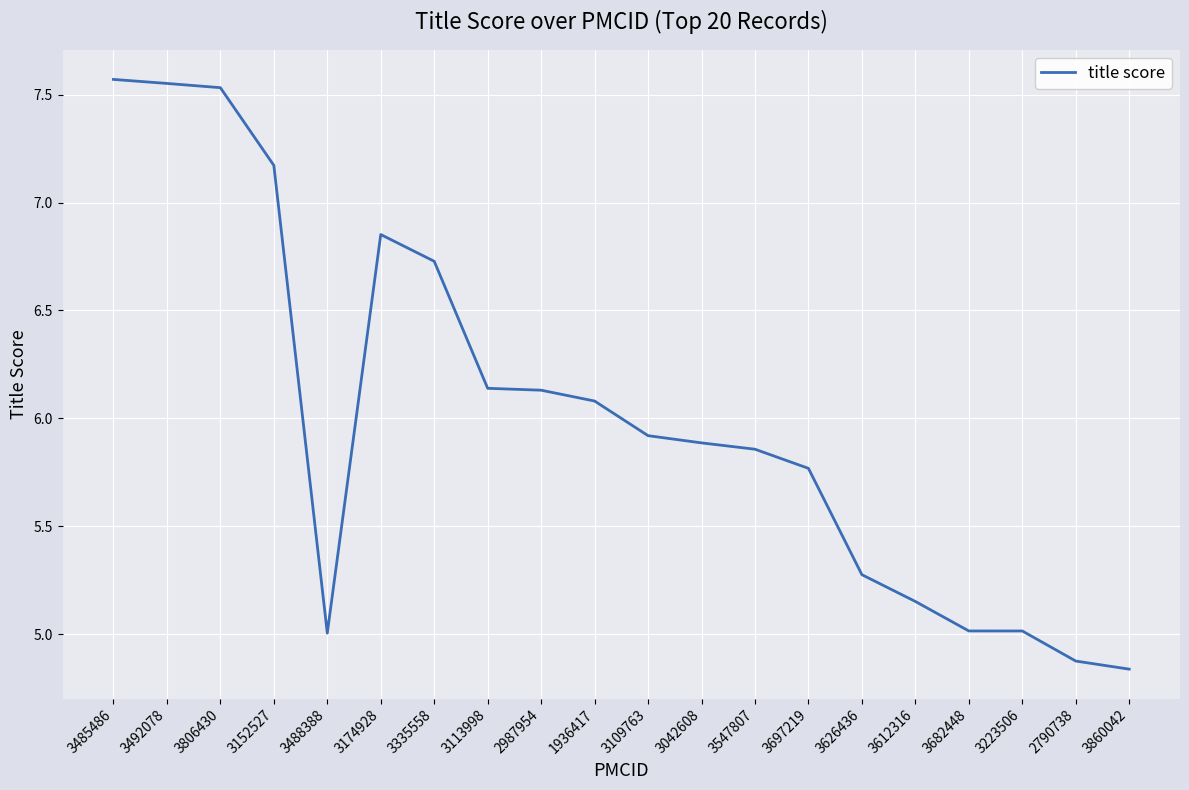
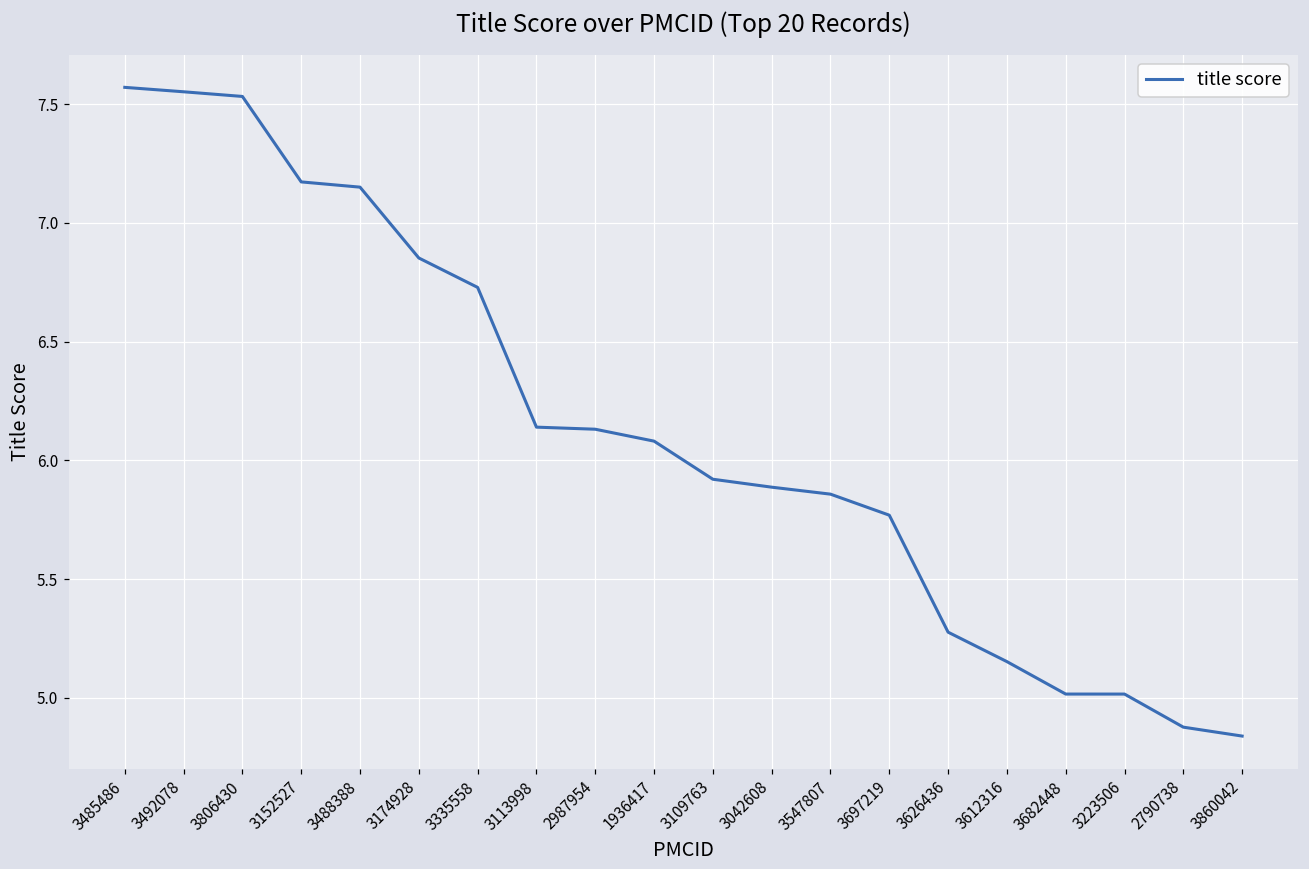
  {
    "3485486": 7.57,
    "3492078": 7.55,
    "3806430": 7.53,
    "3152527": 7.17,
-   "3488388": 5.01,
+   "3488388": 7.15,
    "3174928": 6.85,
    "3335558": 6.73,
    "3113998": 6.14,
    "2987954": 6.13,
    "1936417": 6.08,
    "3109763": 5.92,
    "3042608": 5.89,
    "3547807": 5.86,
    "3697219": 5.77,
    "3626436": 5.28,
    "3612316": 5.15,
    "3682448": 5.02,
    "3223506": 5.02,
    "2790738": 4.88,
    "3860042": 4.84
  }
